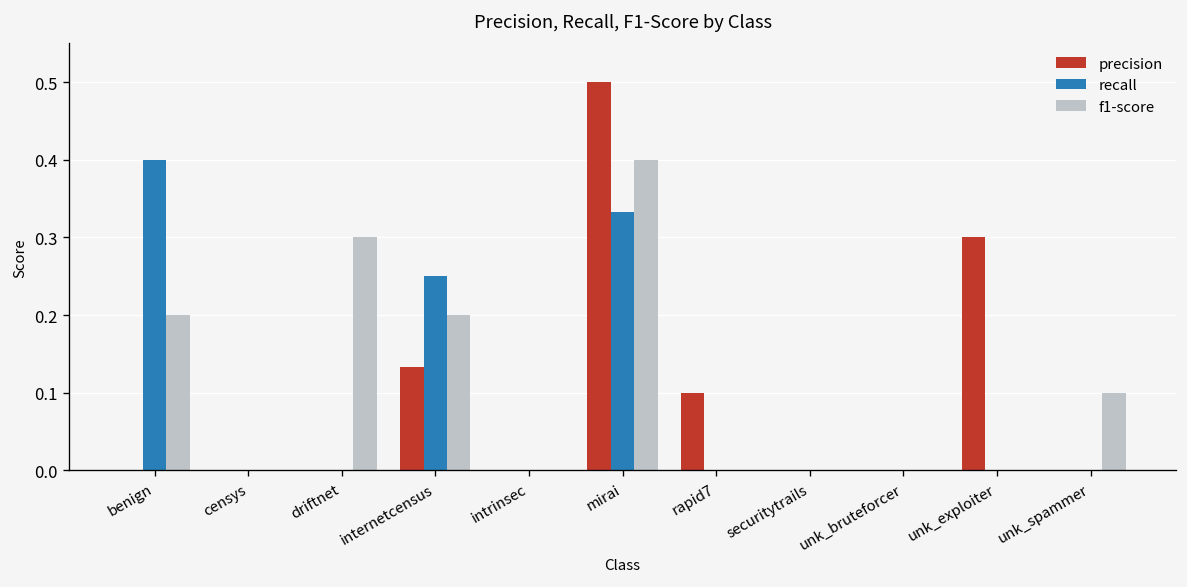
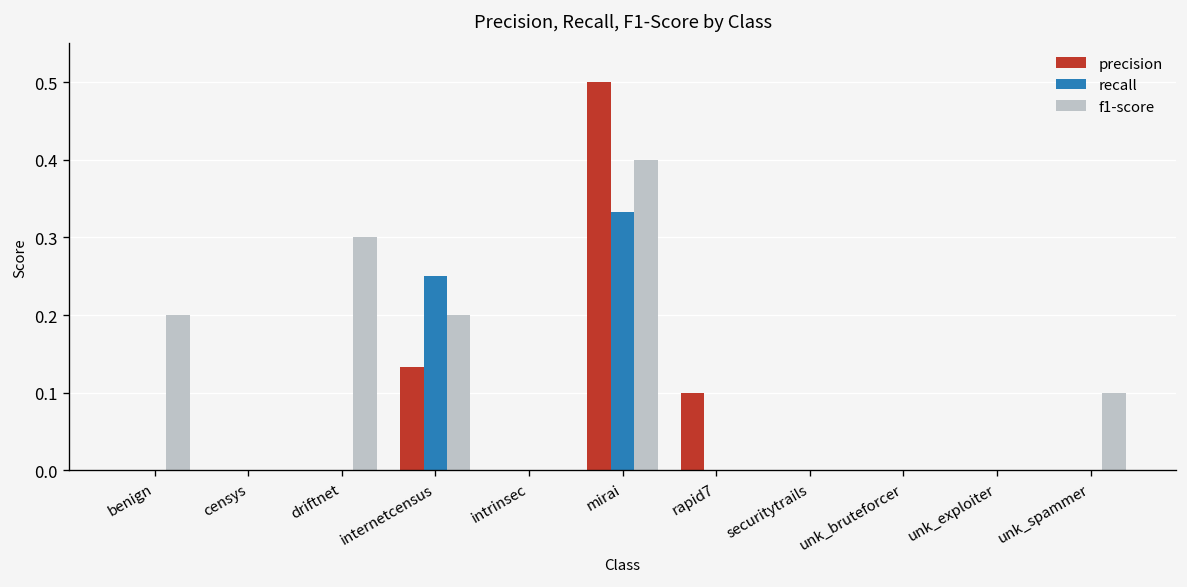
  {
    "precision": {
      "benign": 0.0,
      "censys": 0.0,
      "driftnet": 0.0,
      "internetcensus": 0.13,
      "intrinsec": 0.0,
      "mirai": 0.5,
      "rapid7": 0.1,
      "securitytrails": 0.0,
      "unk_bruteforcer": 0.0,
-     "unk_exploiter": 0.3,
+     "unk_exploiter": 0.0,
      "unk_spammer": 0.0
    },
    "recall": {
-     "benign": 0.4,
+     "benign": 0.0,
      "censys": 0.0,
      "driftnet": 0.0,
      "internetcensus": 0.25,
      "intrinsec": 0.0,
      "mirai": 0.33,
      "rapid7": 0.0,
      "securitytrails": 0.0,
      "unk_bruteforcer": 0.0,
      "unk_exploiter": 0.0,
      "unk_spammer": 0.0
    },
    "f1-score": {
      "benign": 0.2,
      "censys": 0.0,
      "driftnet": 0.3,
      "internetcensus": 0.2,
      "intrinsec": 0.0,
      "mirai": 0.4,
      "rapid7": 0.0,
      "securitytrails": 0.0,
      "unk_bruteforcer": 0.0,
      "unk_exploiter": 0.0,
      "unk_spammer": 0.1
    }
  }
